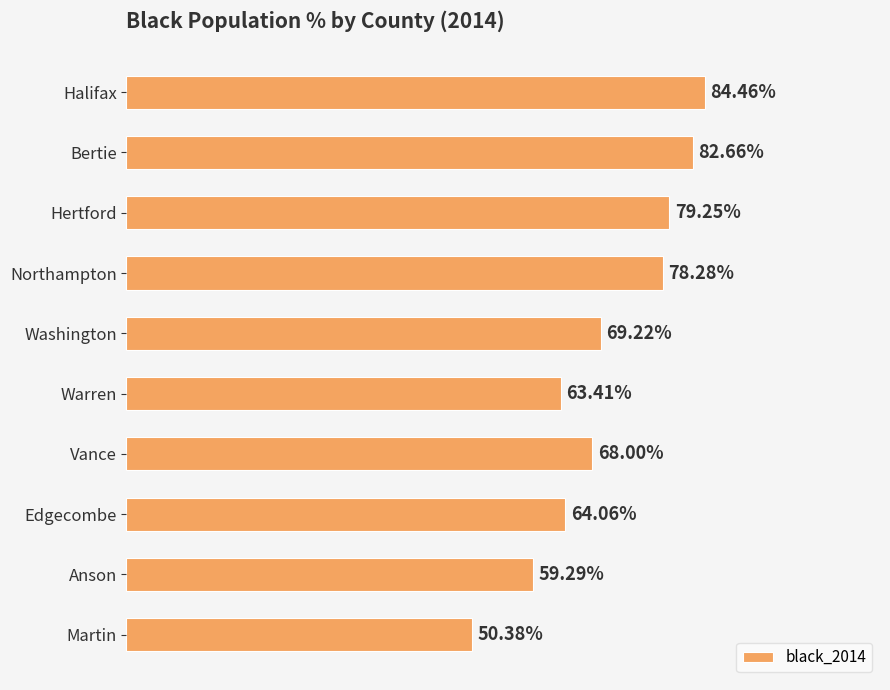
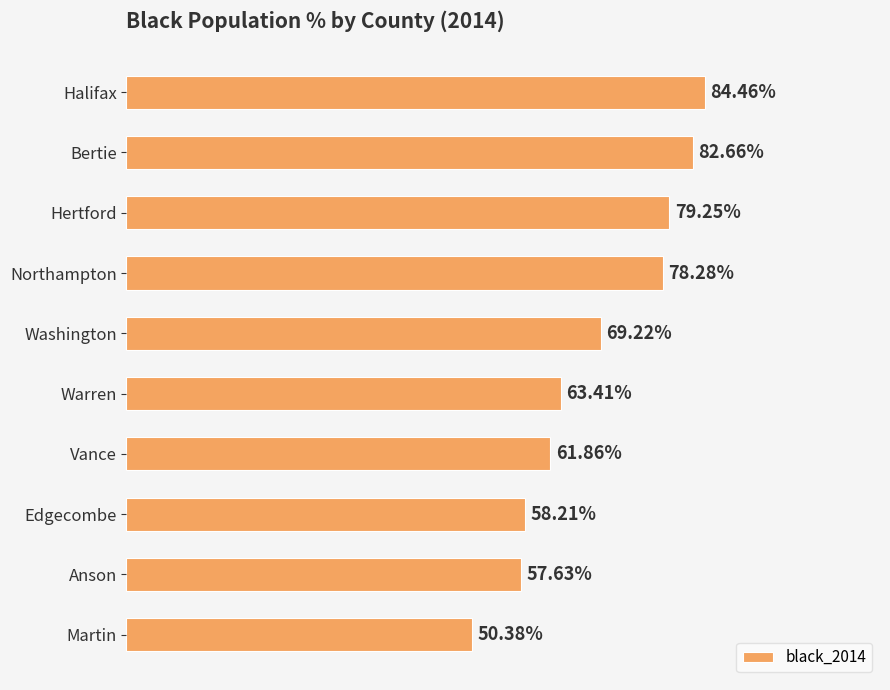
  {
    "Halifax": "84.46%",
    "Bertie": "82.66%",
    "Hertford": "79.25%",
    "Northampton": "78.28%",
    "Washington": "69.22%",
    "Warren": "63.41%",
-   "Vance": "68.00%",
-   "Edgecombe": "64.06%",
-   "Anson": "59.29%",
+   "Vance": "61.86%",
+   "Edgecombe": "58.21%",
+   "Anson": "57.63%",
    "Martin": "50.38%"
  }
